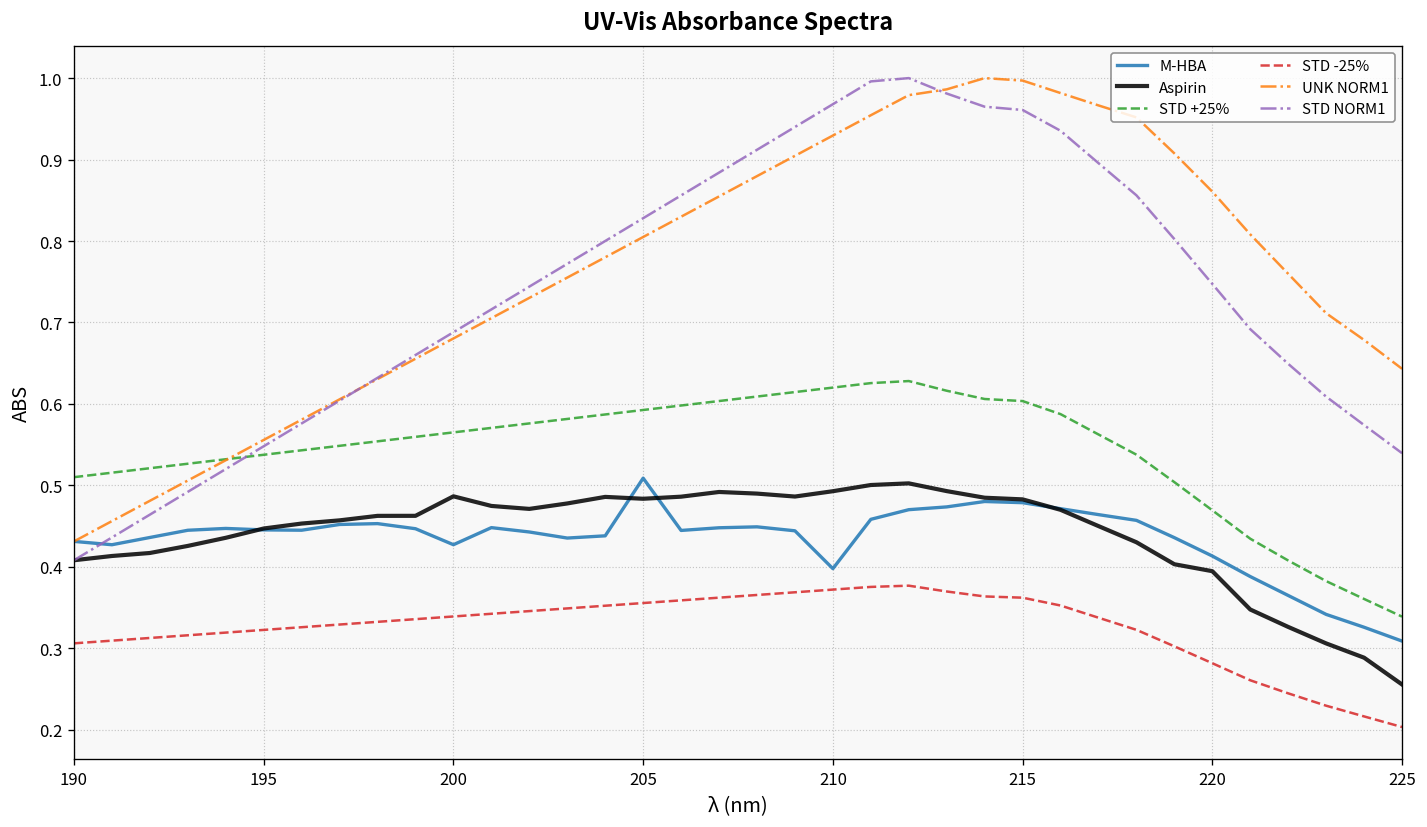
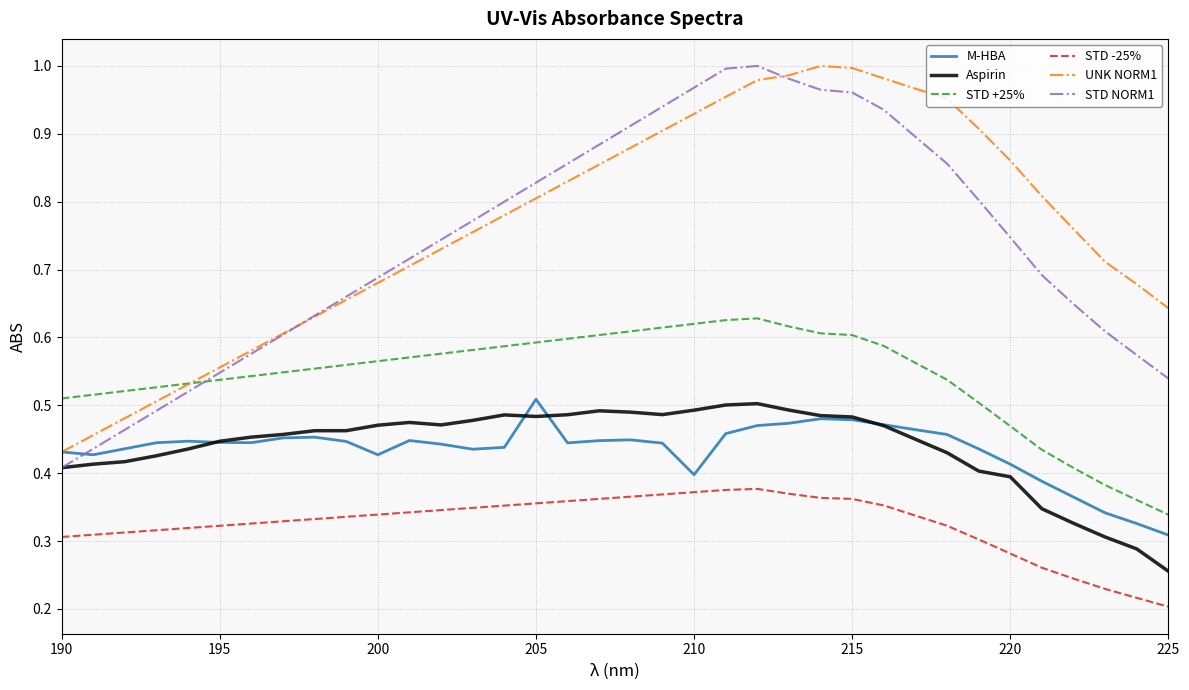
  {
    "M-HBA": {
      "200": 0.43,
      "205": 0.51,
      "210": 0.40,
      "215": 0.48,
      "220": 0.41,
      "225": 0.31
    },
    "Aspirin": {
-     "200": 0.49,
+     "200": 0.47,
      "205": 0.48,
      "210": 0.49,
      "215": 0.48,
      "220": 0.39,
      "225": 0.26
    },
    "STD +25%": {
      "190": 0.51,
      "215": 0.60,
      "220": 0.47,
      "225": 0.34
    },
    "STD -25%": {
      "190": 0.31,
      "215": 0.36,
      "220": 0.28,
      "225": 0.20
    },
    "UNK NORM1": {
      "215": 1.00,
      "220": 0.86,
      "225": 0.64
    },
    "STD NORM1": {
      "215": 0.96,
      "220": 0.75,
      "225": 0.54
    }
  }
